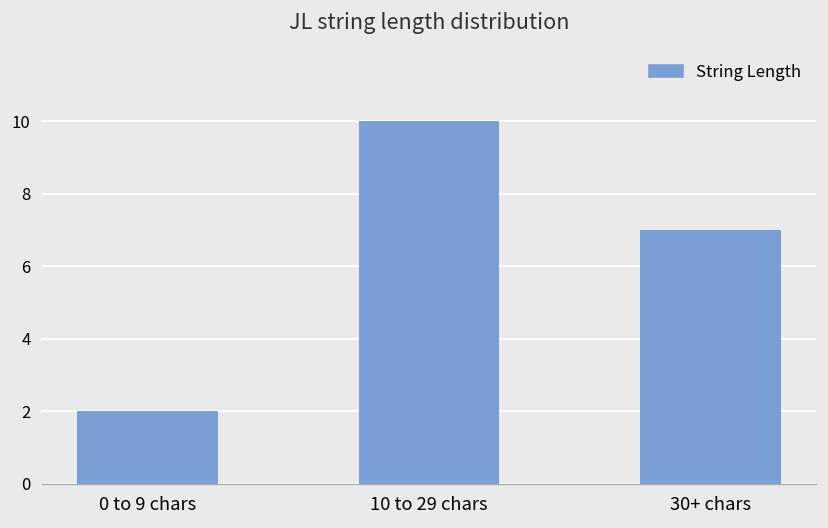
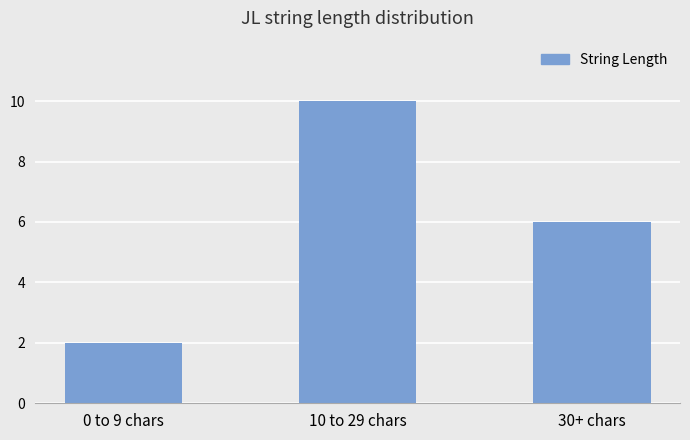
  {
    "0 to 9 chars": 2,
    "10 to 29 chars": 10,
-   "30+ chars": 7
+   "30+ chars": 6
  }
